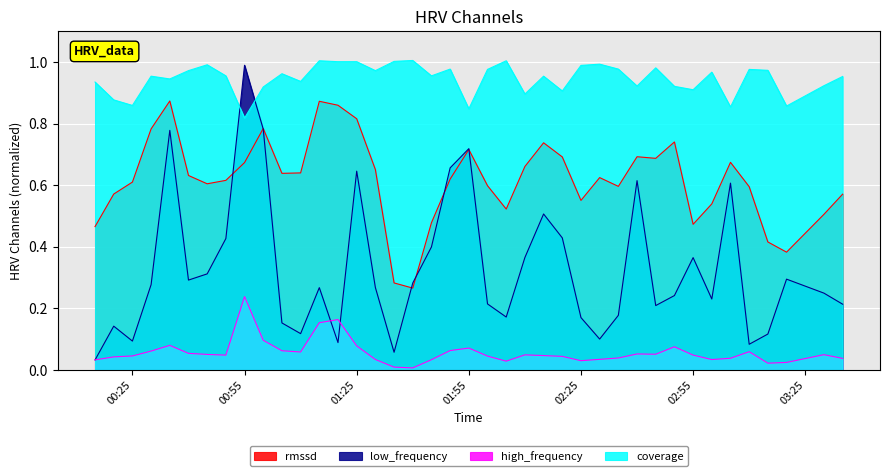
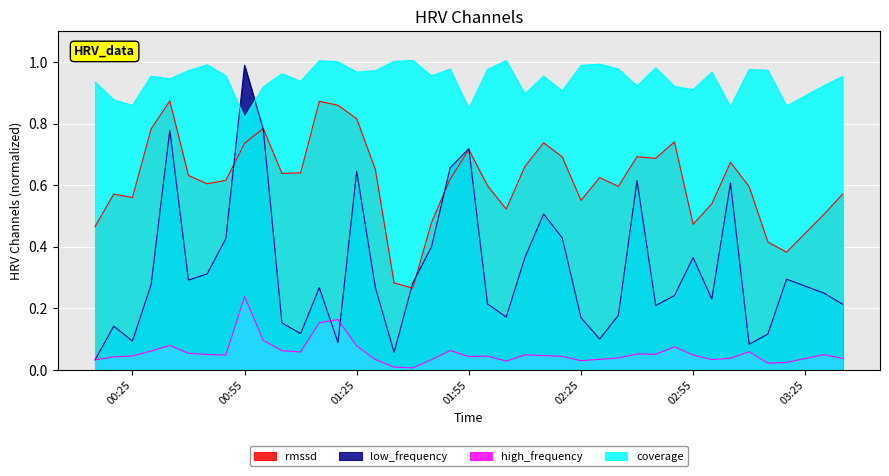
  {
    "rmssd": {
-     "00:25": 0.61,
-     "00:55": 0.67,
+     "00:25": 0.56,
+     "00:55": 0.74,
      "01:25": 0.82,
      "02:25": 0.55,
      "02:55": 0.47
    },
    "low_frequency": {
      "00:25": 0.09,
      "00:55": 0.99,
      "01:25": 0.65,
      "02:25": 0.17,
      "02:55": 0.36
    },
    "high_frequency": {
      "00:25": 0.05,
      "00:55": 0.24,
      "01:25": 0.08,
-     "01:55": 0.07,
+     "01:55": 0.04,
      "02:25": 0.03,
      "02:55": 0.05
    },
    "coverage": {
      "00:25": 0.86,
      "00:55": 0.82,
-     "01:25": 1.00,
+     "01:25": 0.97,
      "01:55": 0.85,
      "02:25": 0.99,
      "02:55": 0.91
    }
  }
